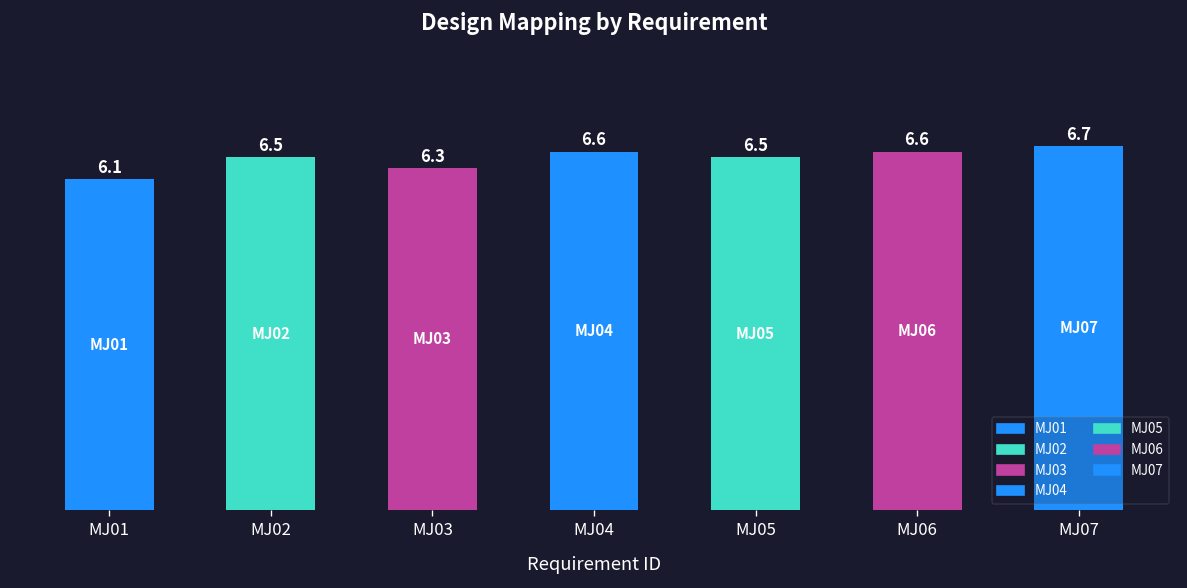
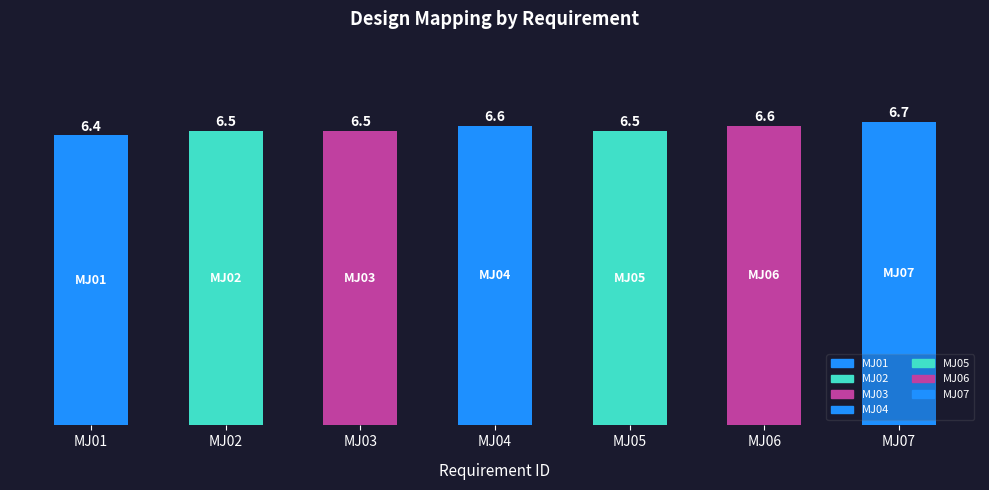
  {
-   "MJ01": 6.1,
+   "MJ01": 6.4,
    "MJ02": 6.5,
-   "MJ03": 6.3,
+   "MJ03": 6.5,
    "MJ04": 6.6,
    "MJ05": 6.5,
    "MJ06": 6.6,
    "MJ07": 6.7
  }
